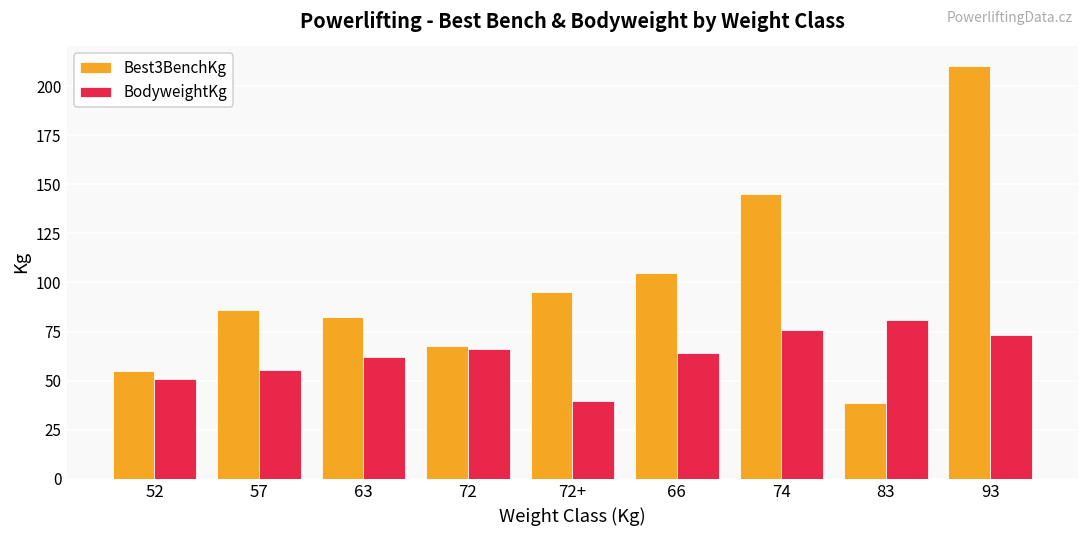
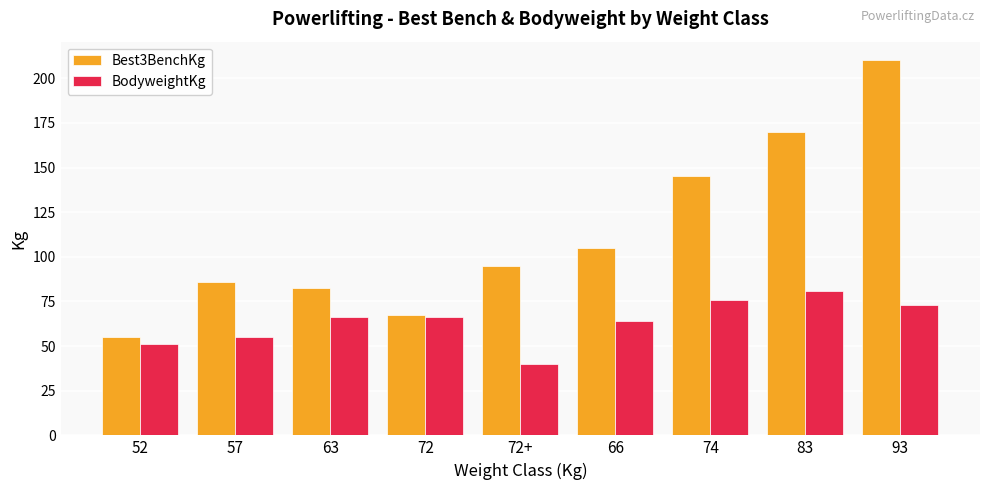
  {
    "Best3BenchKg": {
      "52": 55,
      "57": 86,
      "63": 83,
      "72": 68,
      "72+": 95,
      "66": 105,
      "74": 145,
-     "83": 39,
+     "83": 170,
      "93": 210
    },
    "BodyweightKg": {
      "52": 51,
      "57": 55,
-     "63": 62,
+     "63": 67,
      "72": 66,
      "72+": 40,
      "66": 64,
      "74": 76,
      "83": 81,
      "93": 73
    }
  }
